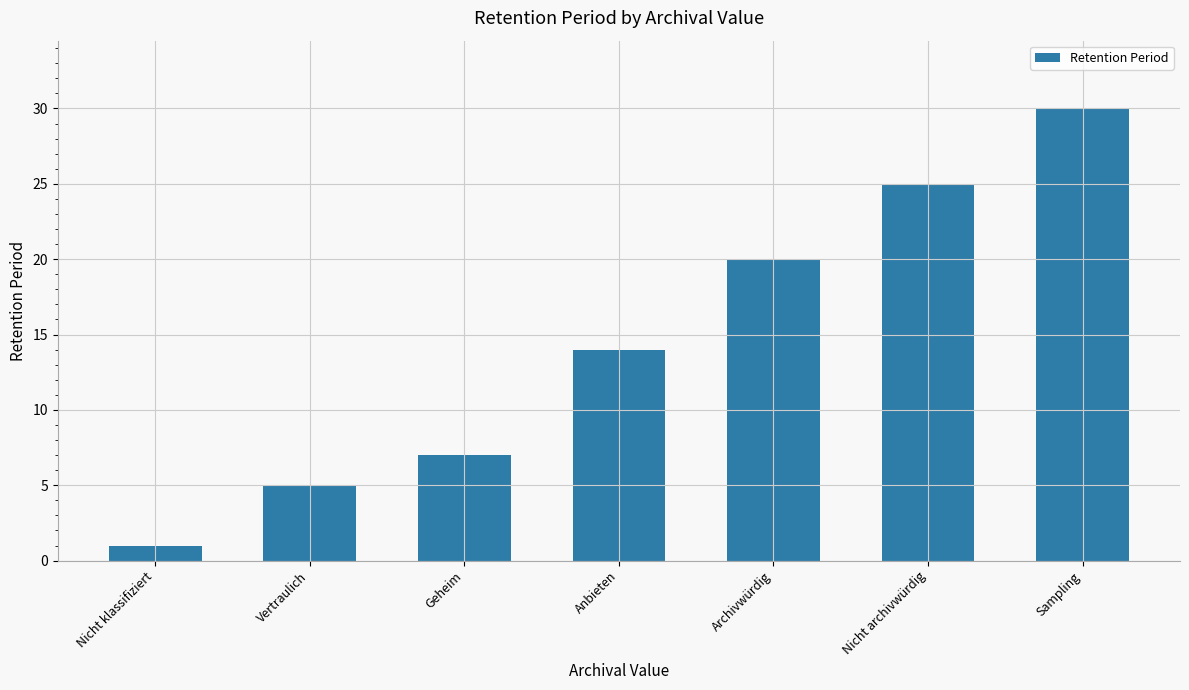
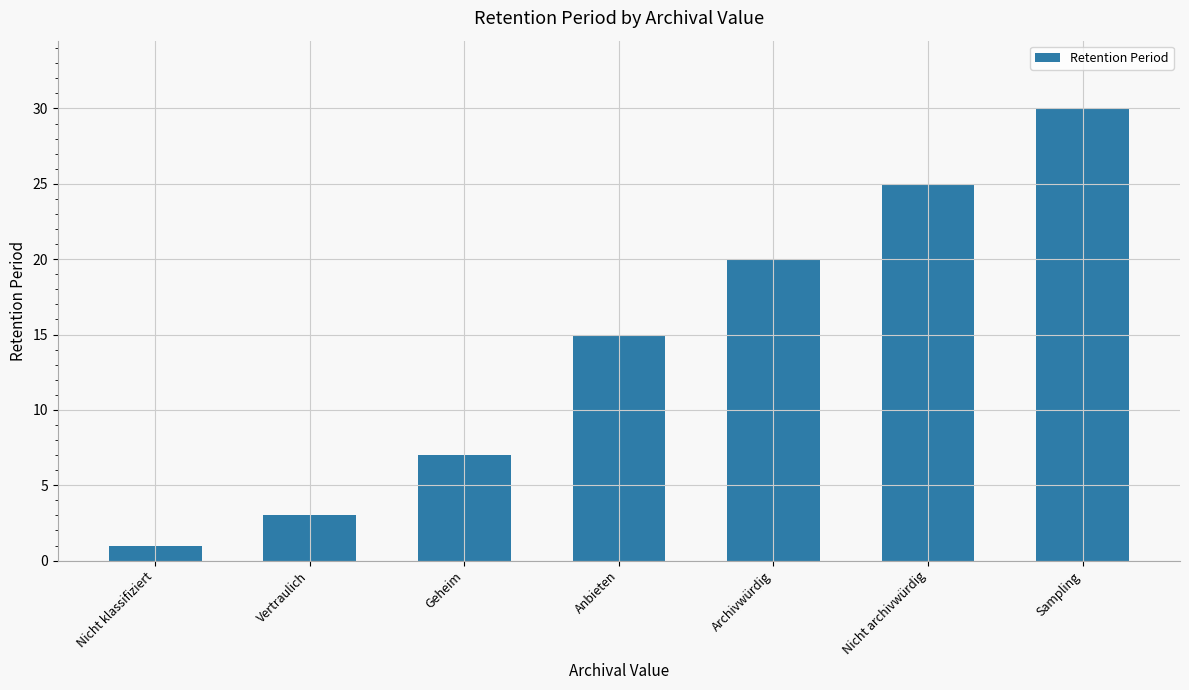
  {
    "Nicht klassifiziert": 1,
-   "Vertraulich": 5,
+   "Vertraulich": 3,
    "Geheim": 7,
-   "Anbieten": 14,
+   "Anbieten": 15,
    "Archivwürdig": 20,
    "Nicht archivwürdig": 25,
    "Sampling": 30
  }
